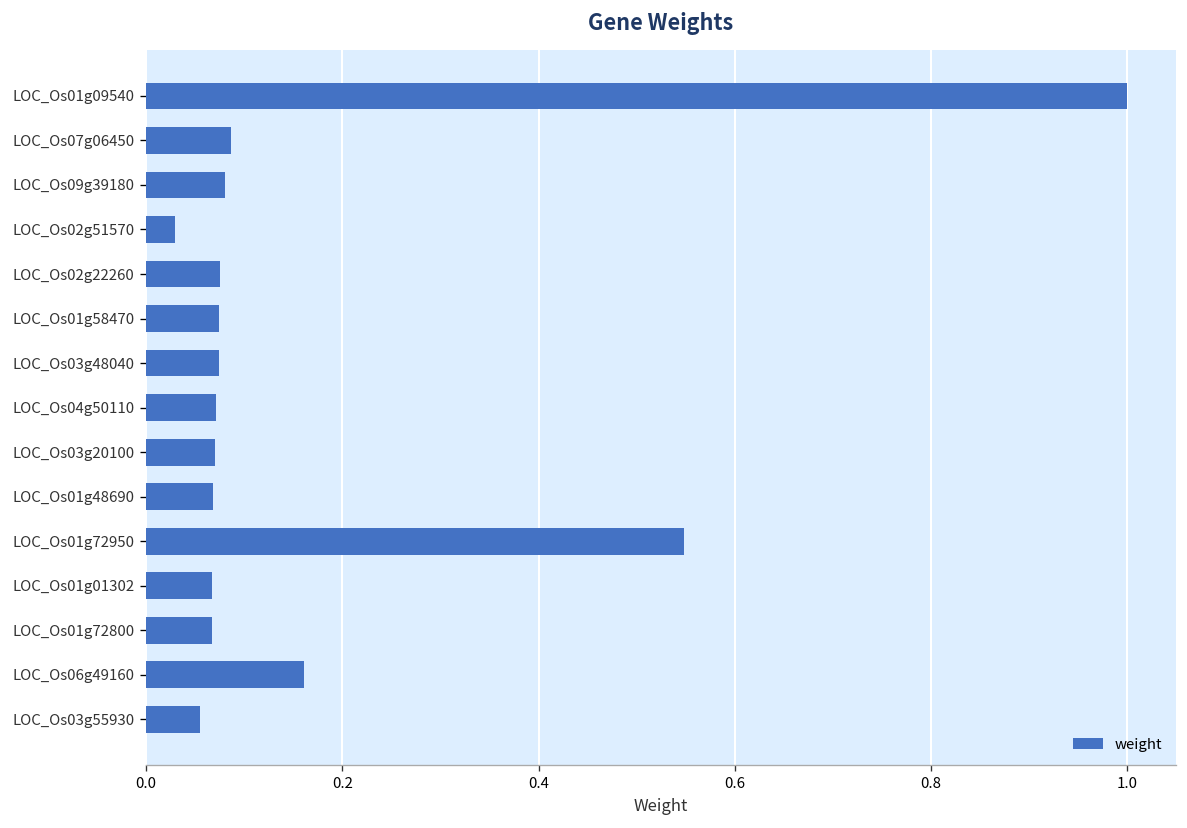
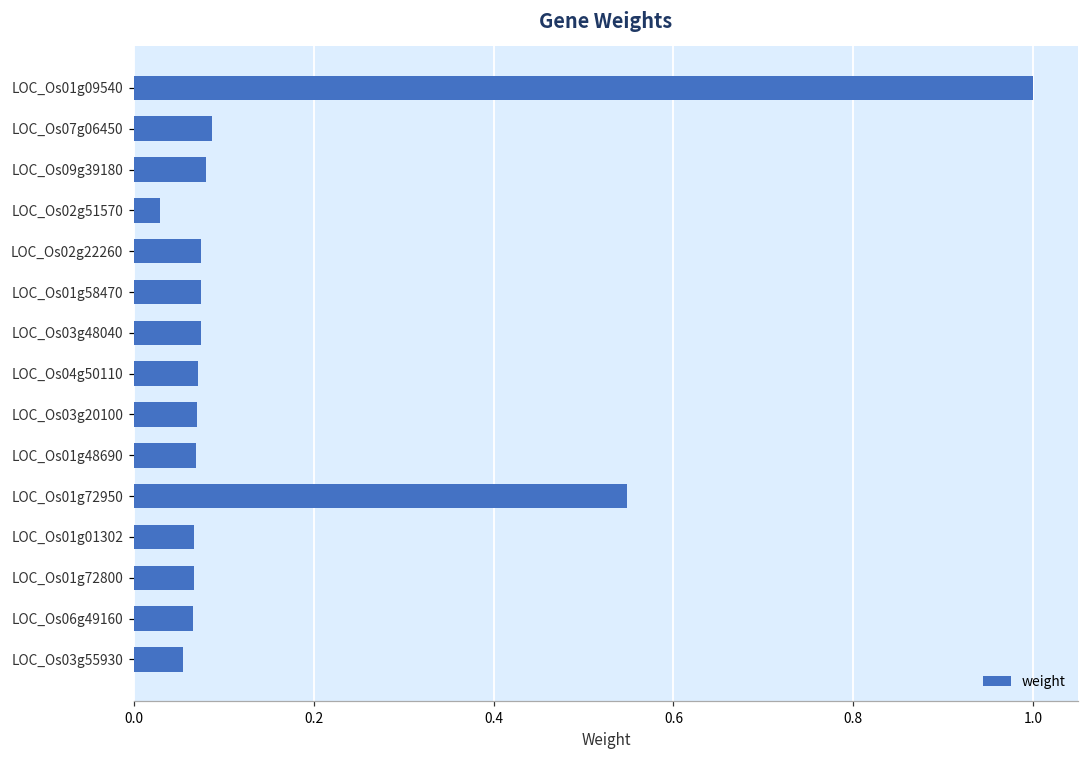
  {
    "LOC_Os01g09540": 1.00,
    "LOC_Os07g06450": 0.09,
    "LOC_Os09g39180": 0.08,
    "LOC_Os02g51570": 0.03,
    "LOC_Os02g22260": 0.07,
    "LOC_Os01g58470": 0.07,
    "LOC_Os03g48040": 0.07,
    "LOC_Os04g50110": 0.07,
    "LOC_Os03g20100": 0.07,
    "LOC_Os01g48690": 0.07,
    "LOC_Os01g72950": 0.55,
    "LOC_Os01g01302": 0.07,
    "LOC_Os01g72800": 0.07,
-   "LOC_Os06g49160": 0.16,
+   "LOC_Os06g49160": 0.07,
    "LOC_Os03g55930": 0.05
  }
